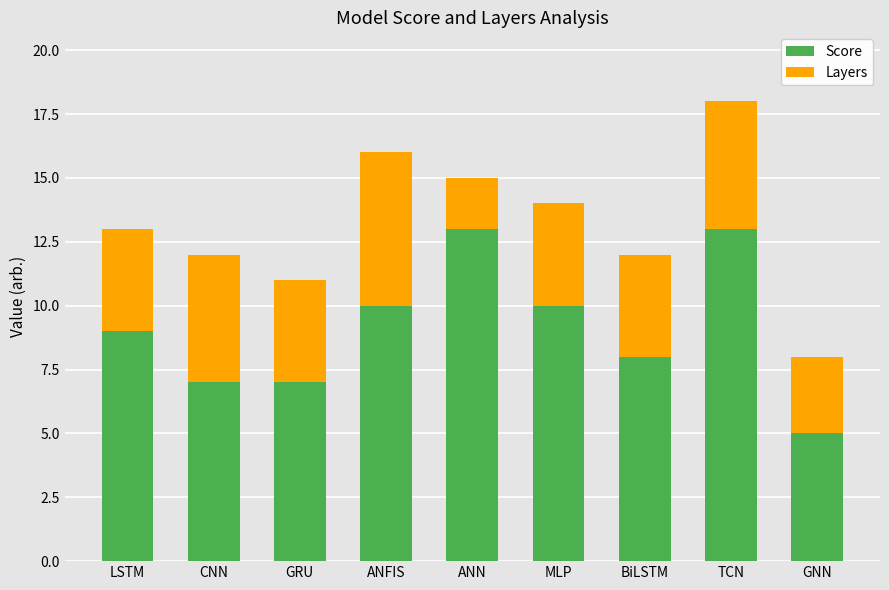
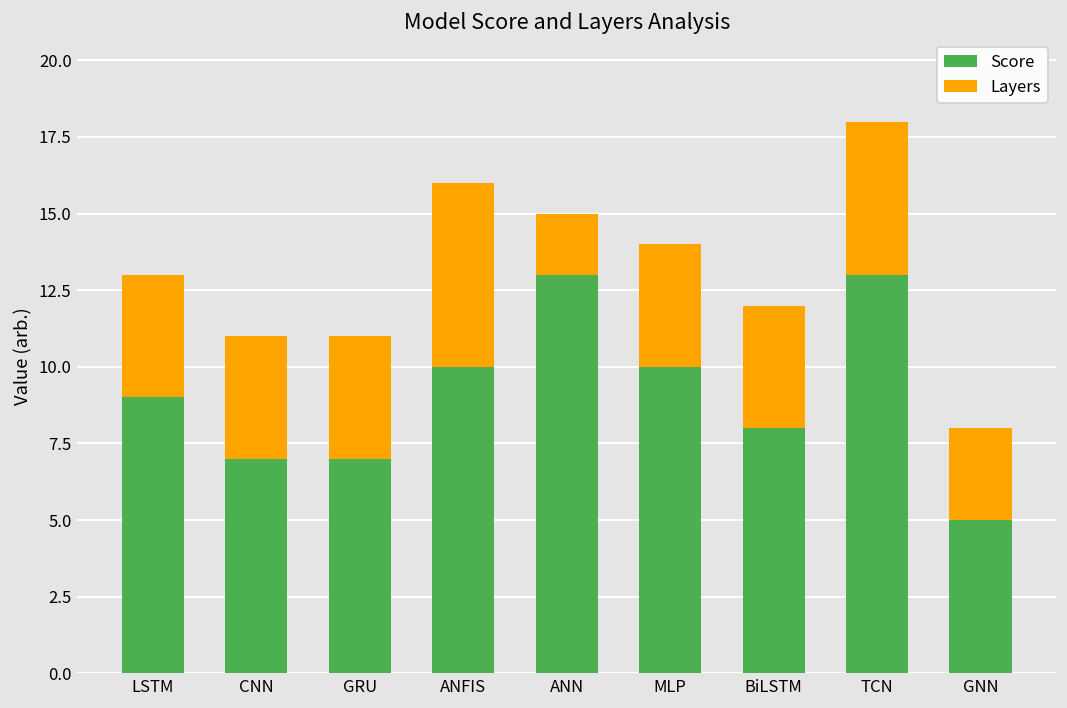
  {
    "Score": {
      "LSTM": 9,
      "CNN": 7,
      "GRU": 7,
      "ANFIS": 10,
      "ANN": 13,
      "MLP": 10,
      "BiLSTM": 8,
      "TCN": 13,
      "GNN": 5
    },
    "Layers": {
      "LSTM": 4,
-     "CNN": 5,
+     "CNN": 4,
      "GRU": 4,
      "ANFIS": 6,
      "ANN": 2,
      "MLP": 4,
      "BiLSTM": 4,
      "TCN": 5,
      "GNN": 3
    }
  }
